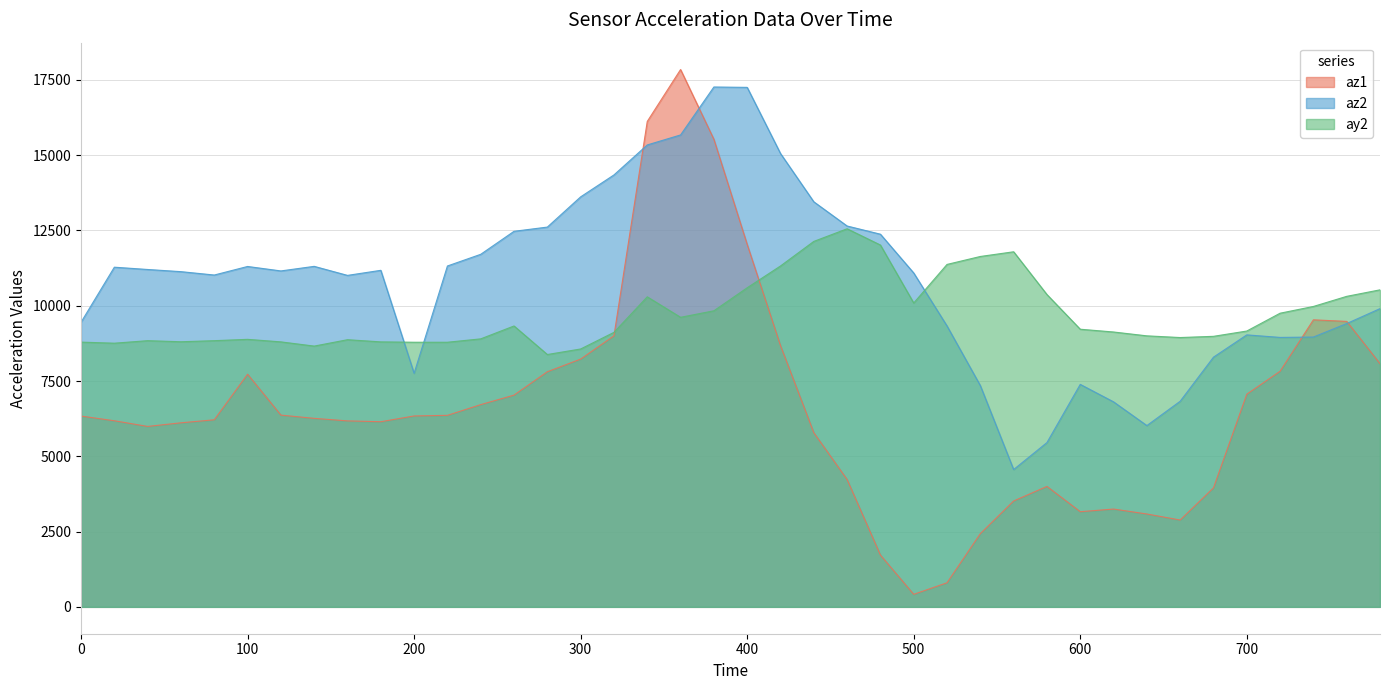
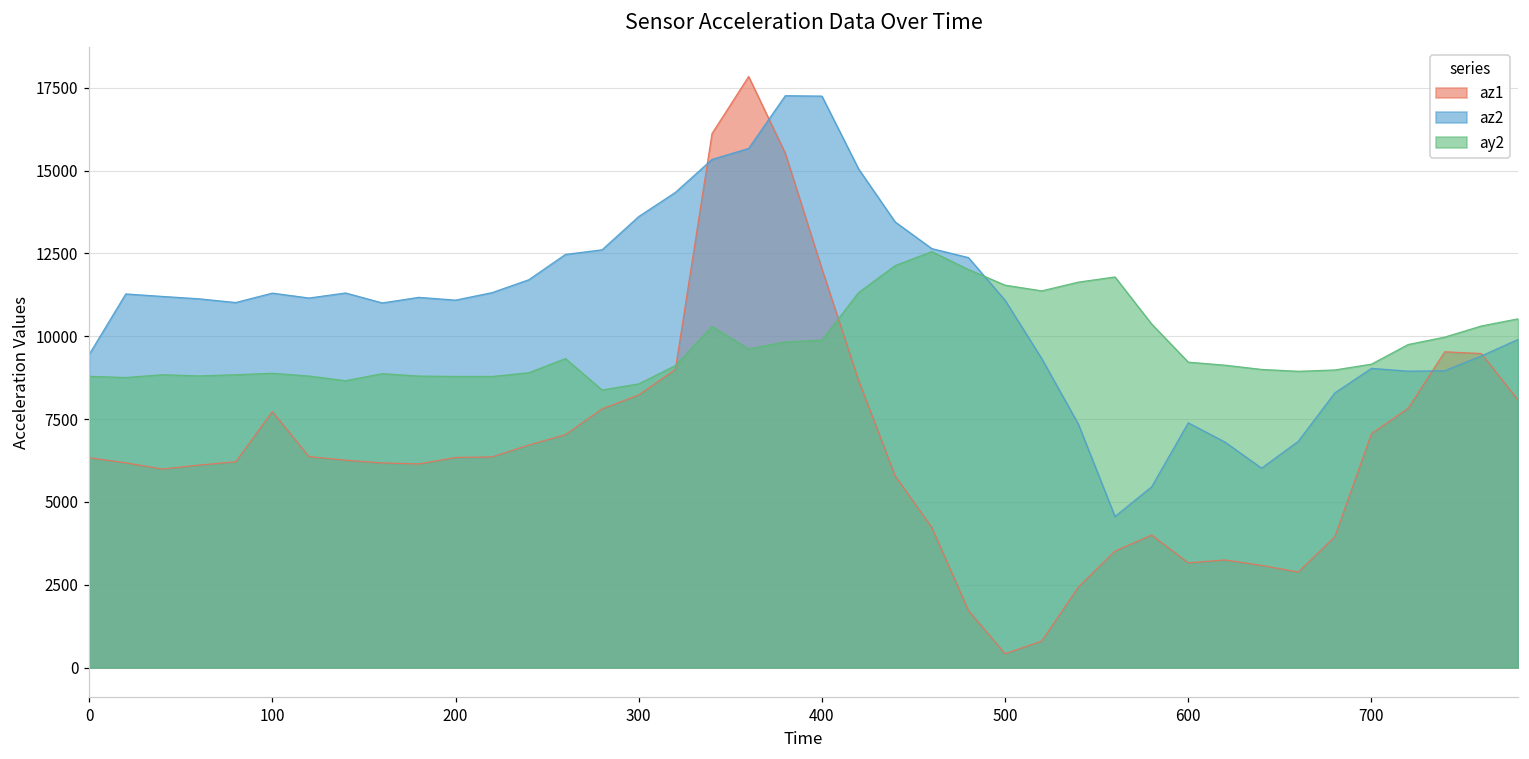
  {
    "az1": {
      "0": 6300,
      "100": 7700,
      "200": 6300,
      "300": 8200,
      "400": 12000,
      "500": 400,
      "600": 3200,
      "700": 7100
    },
    "az2": {
      "0": 9500,
      "100": 11300,
-     "200": 7800,
+     "200": 11100,
      "300": 13600,
      "400": 17300,
      "500": 11100,
      "600": 7400,
      "700": 9000
    },
    "ay2": {
      "0": 8800,
      "100": 8900,
      "200": 8800,
      "300": 8600,
-     "400": 10600,
-     "500": 10100,
+     "400": 9900,
+     "500": 11500,
      "600": 9200,
      "700": 9200
    }
  }
